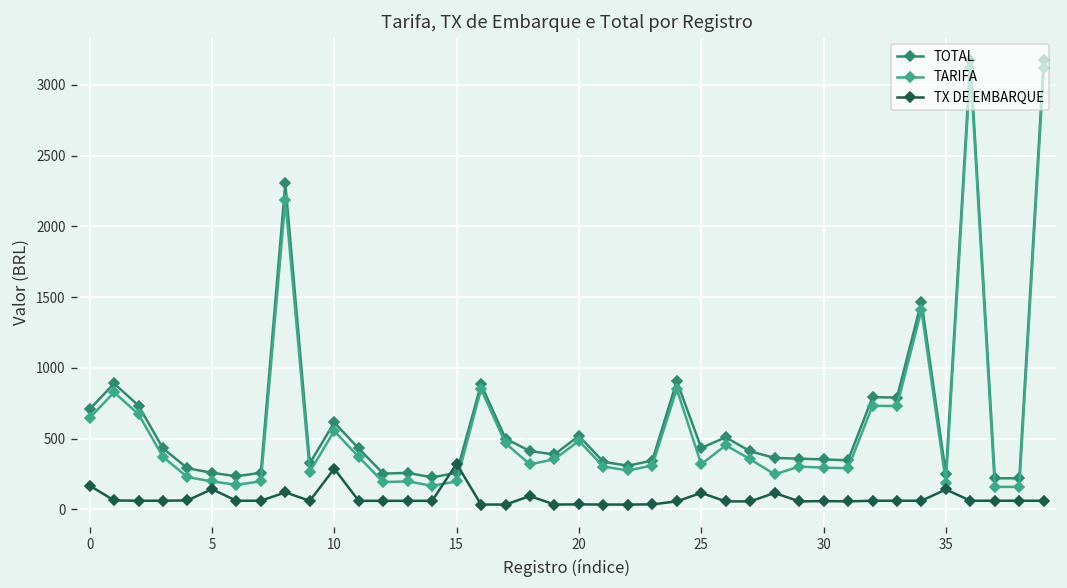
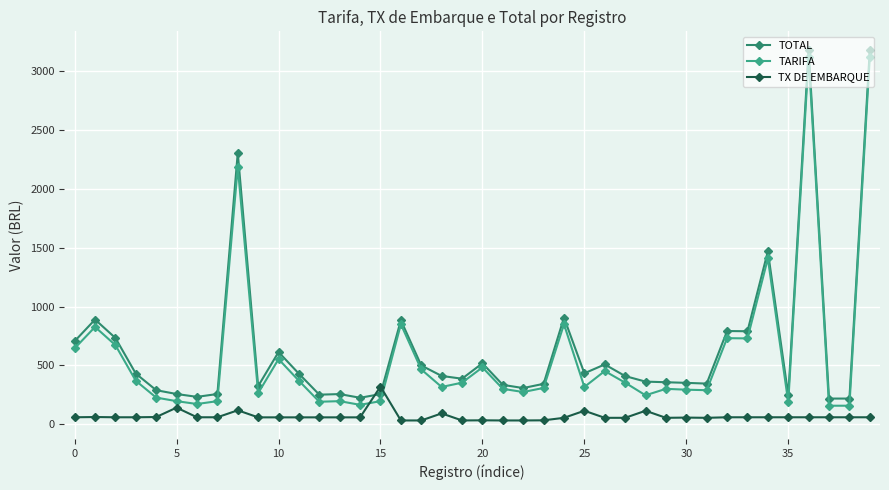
  {
    "TX DE EMBARQUE": {
-     "0": 170,
+     "0": 60,
      "5": 140,
-     "10": 290,
+     "10": 60,
      "15": 320,
      "20": 30,
      "25": 120,
      "30": 60,
-     "35": 140
+     "35": 60
    }
  }
